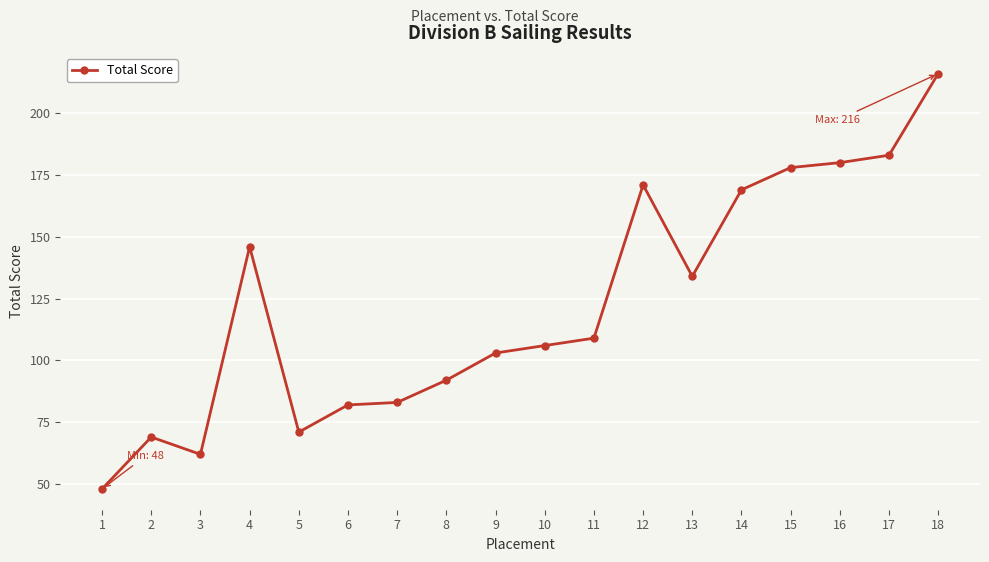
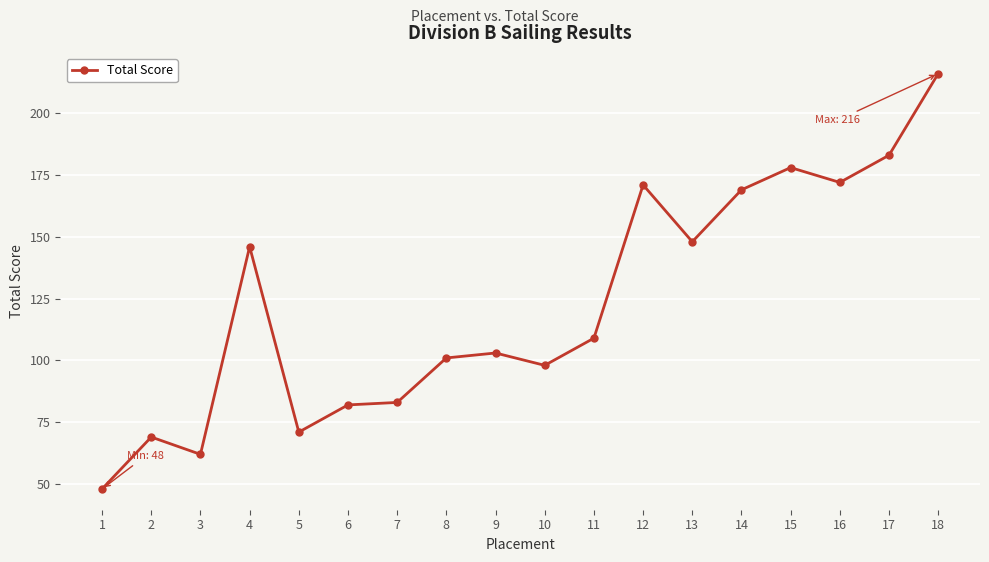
  {
    "2": 69,
    "3": 62,
    "4": 146,
    "5": 71,
    "6": 82,
    "7": 83,
-   "8": 92,
+   "8": 101,
    "9": 103,
-   "10": 106,
+   "10": 98,
    "11": 109,
    "12": 171,
-   "13": 134,
+   "13": 148,
    "14": 169,
    "15": 178,
-   "16": 180,
+   "16": 172,
    "17": 183
  }
